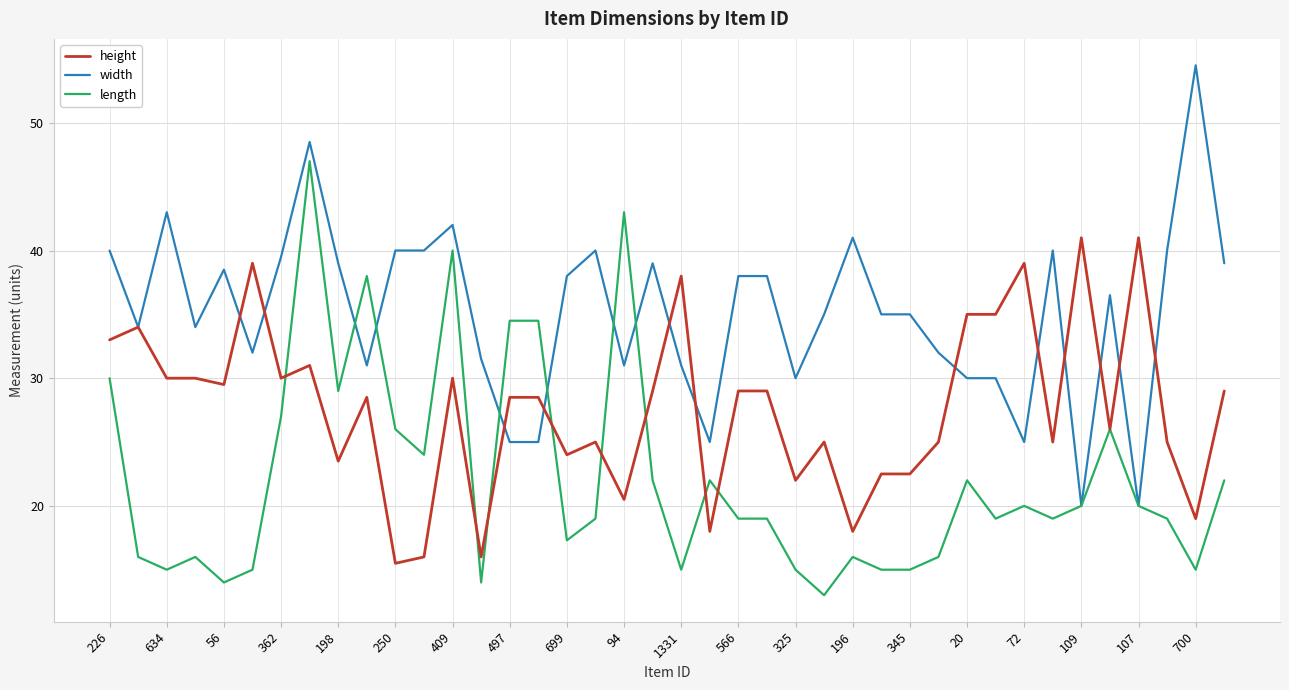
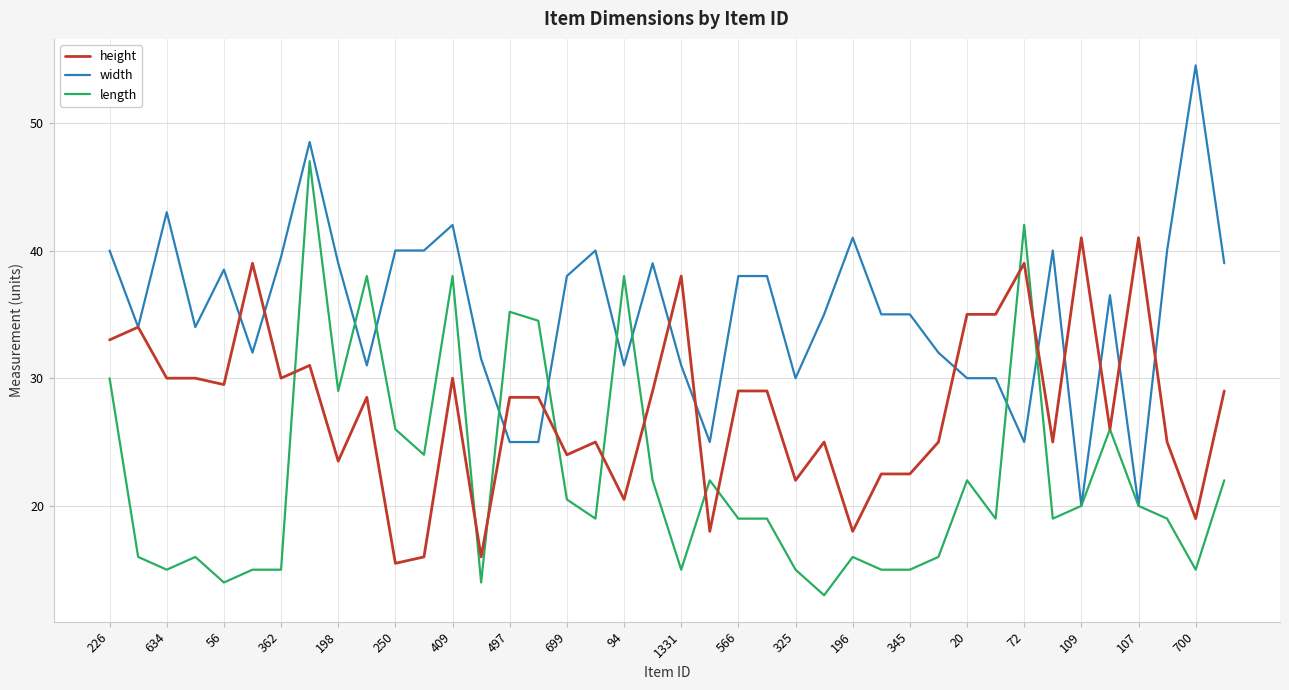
  {
    "height": {
      "226": 33.0,
      "634": 30.0,
      "56": 29.5,
      "362": 30.0,
      "198": 23.5,
      "250": 15.5,
      "409": 30.0,
      "497": 28.5,
      "699": 24.0,
      "94": 20.5,
      "1331": 38.0,
      "566": 29.0,
      "325": 22.0,
      "196": 18.0,
      "345": 22.5,
      "20": 35.0,
      "72": 39.0,
      "109": 41.0,
      "107": 41.0,
      "700": 19.0
    },
    "width": {
      "226": 40.0,
      "634": 43.0,
      "56": 38.5,
      "362": 39.5,
      "198": 39.0,
      "250": 40.0,
      "409": 42.0,
      "497": 25.0,
      "699": 38.0,
      "94": 31.0,
      "1331": 31.0,
      "566": 38.0,
      "325": 30.0,
      "196": 41.0,
      "345": 35.0,
      "20": 30.0,
      "72": 25.0,
      "700": 54.5
    },
    "length": {
      "226": 30.0,
      "634": 15.0,
      "56": 14.0,
-     "362": 27,
+     "362": 15,
      "198": 29.0,
      "250": 26.0,
-     "409": 40,
-     "497": 34.5,
-     "699": 17.3,
-     "94": 43,
+     "409": 38,
+     "497": 35.2,
+     "699": 20.5,
+     "94": 38,
      "1331": 15.0,
      "566": 19.0,
      "325": 15.0,
      "196": 16.0,
      "345": 15.0,
      "20": 22.0,
-     "72": 20,
+     "72": 42,
      "700": 15.0
    }
  }
